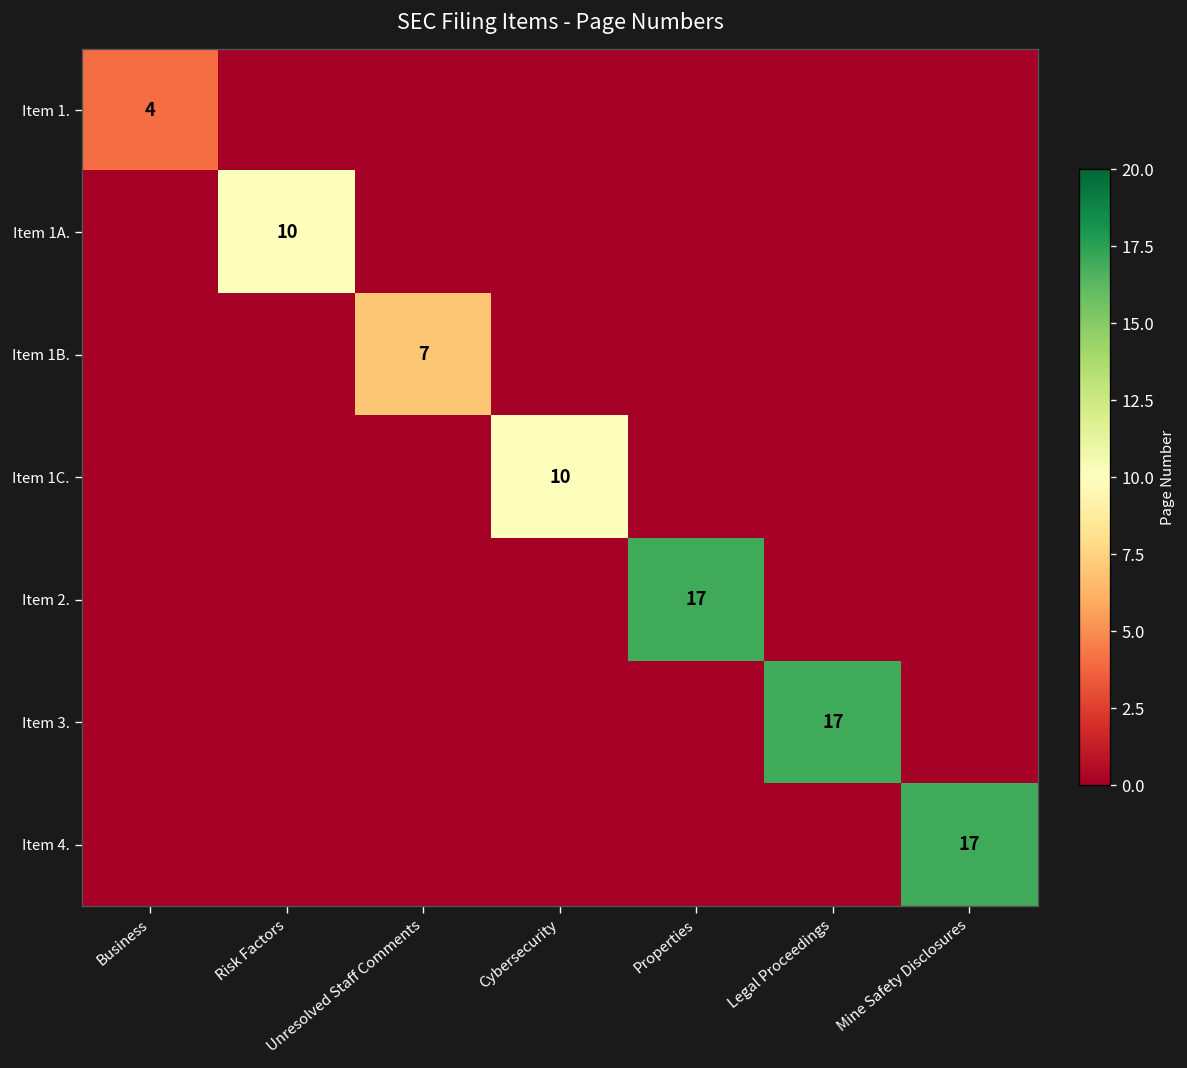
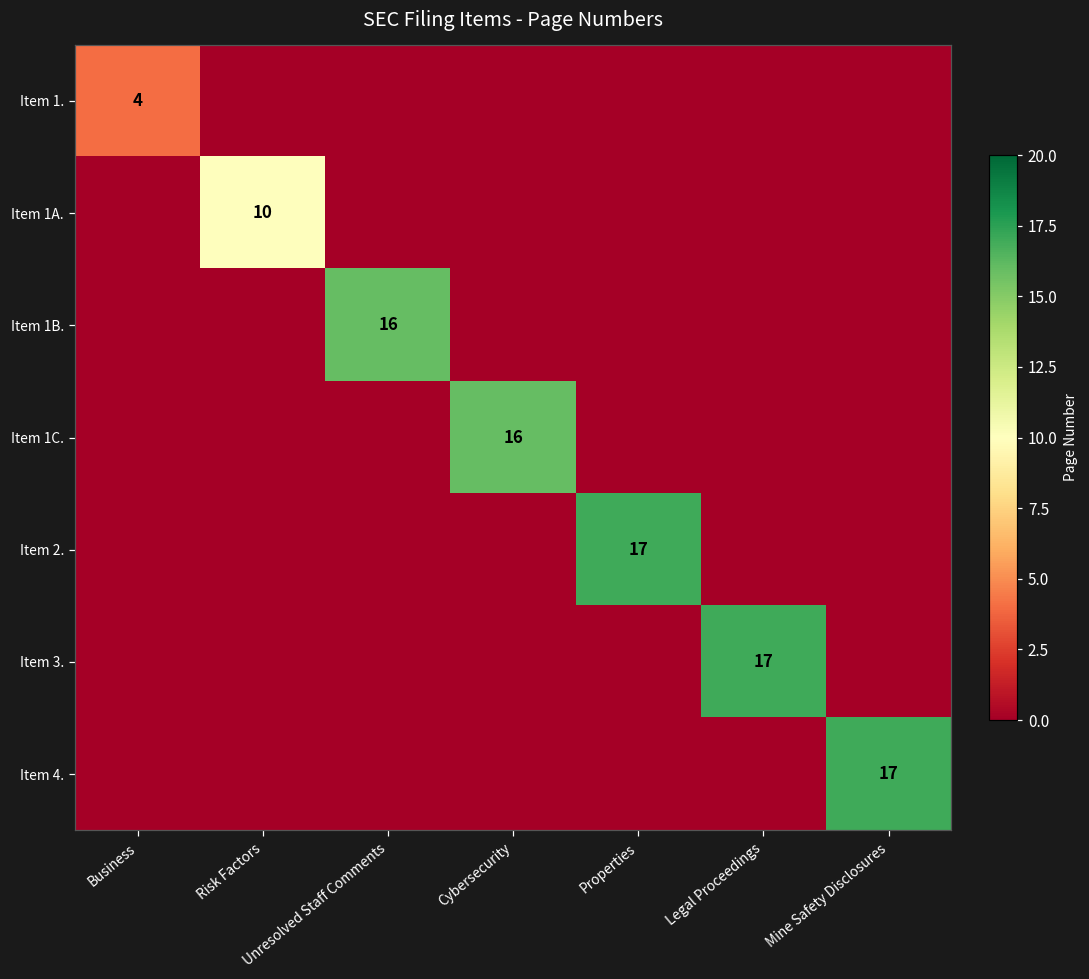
  {
    "Item 1.": {
      "Business": 4
    },
    "Item 1A.": {
      "Risk Factors": 10
    },
    "Item 1B.": {
-     "Unresolved Staff Comments": 7
+     "Unresolved Staff Comments": 16
    },
    "Item 1C.": {
-     "Cybersecurity": 10
+     "Cybersecurity": 16
    },
    "Item 2.": {
      "Properties": 17
    },
    "Item 3.": {
      "Legal Proceedings": 17
    },
    "Item 4.": {
      "Mine Safety Disclosures": 17
    }
  }
